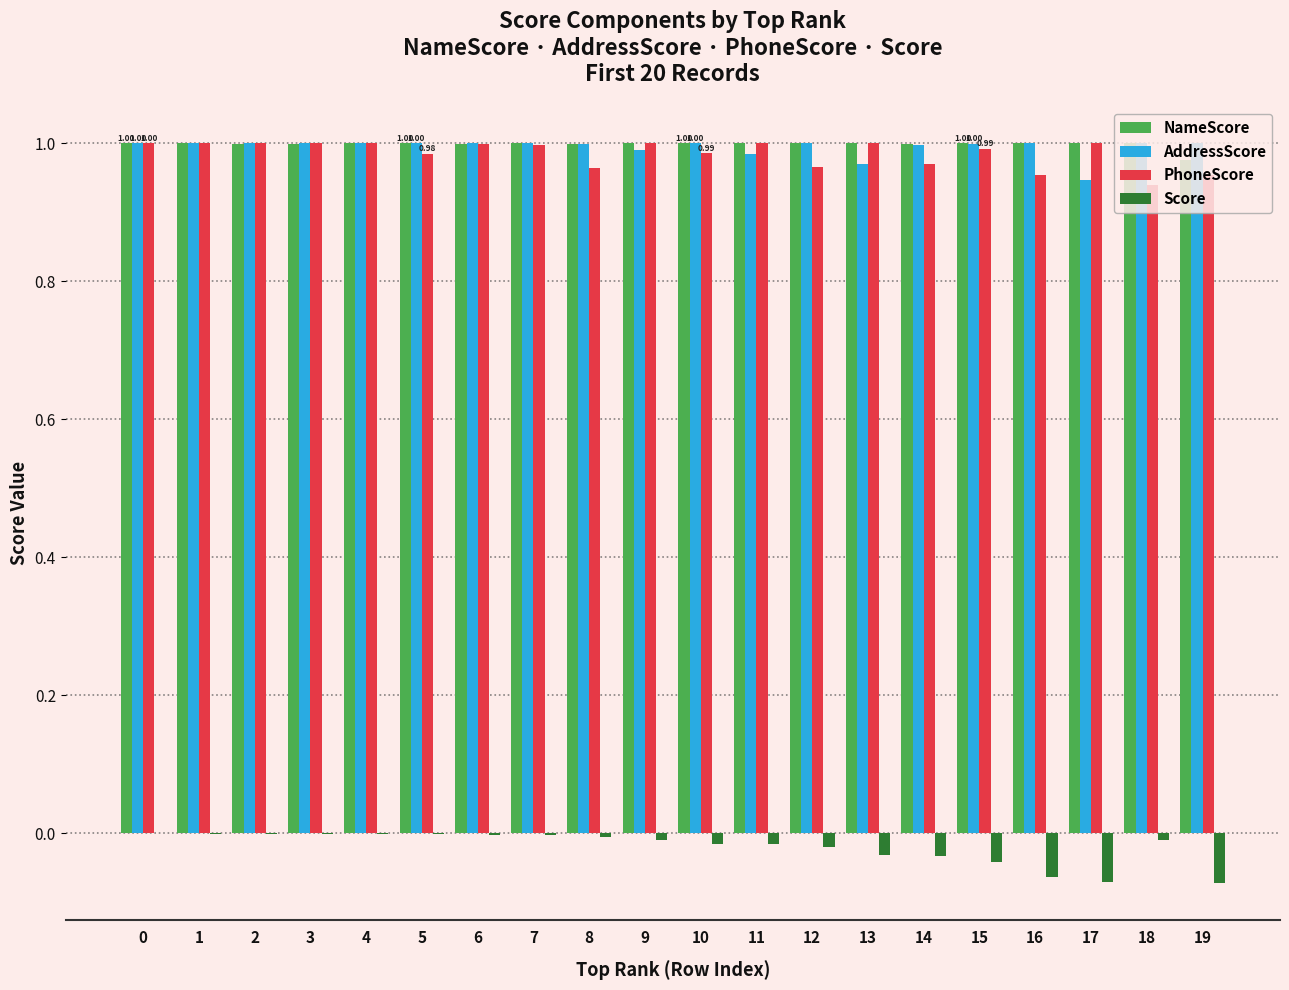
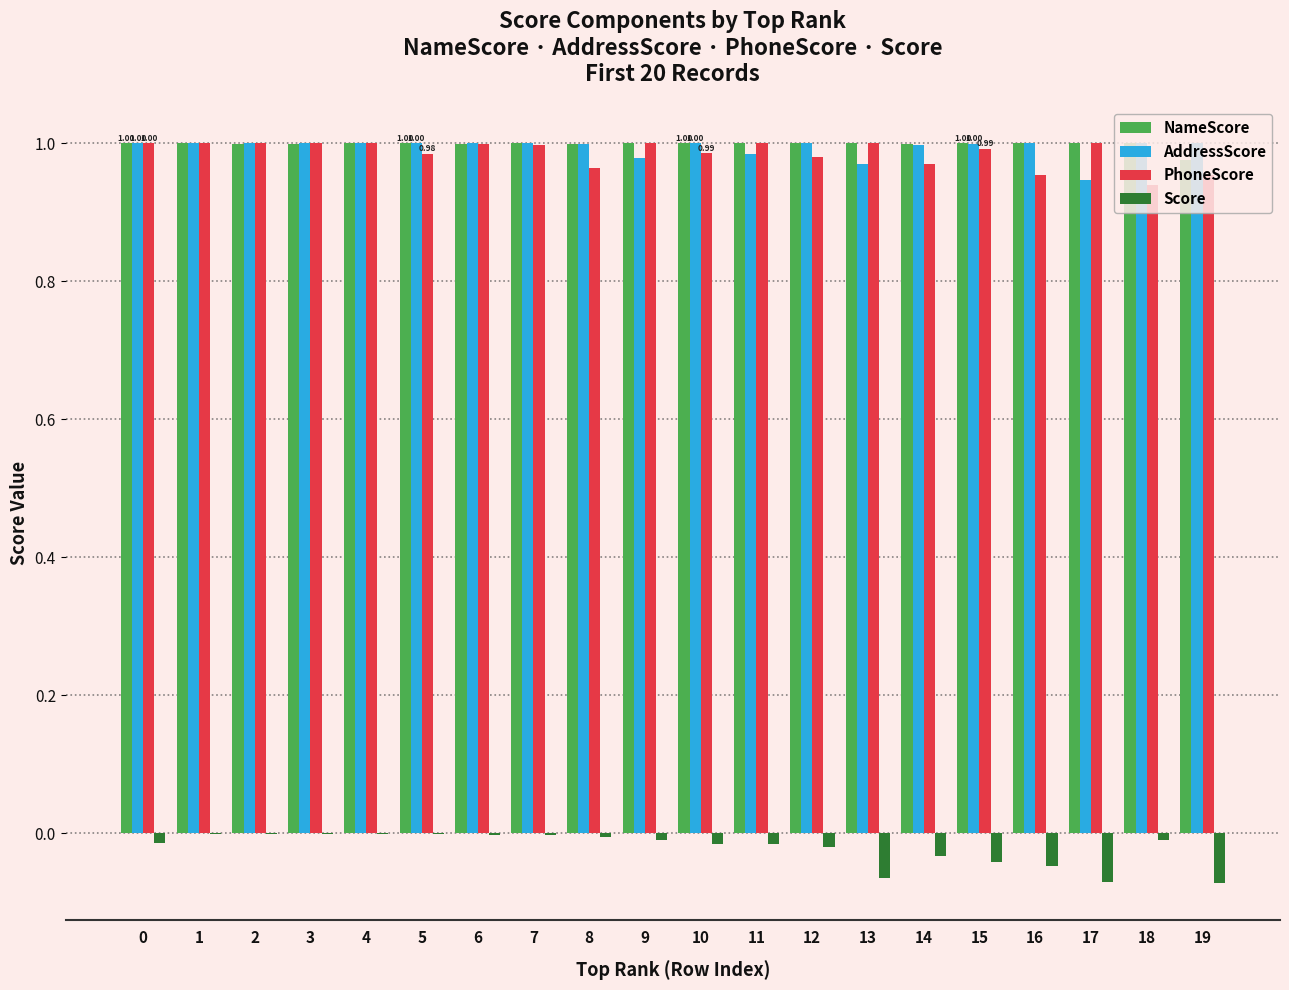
  {
    "NameScore": {
      "2": 1.00,
      "3": 1.00,
      "4": 1.00,
      "6": 1.00,
      "7": 1.00,
      "8": 1.00,
      "9": 1.00,
      "11": 1.00,
      "12": 1.00,
      "13": 1.00,
      "14": 1.00,
      "16": 1.00,
      "17": 1.00
    },
    "AddressScore": {
      "1": 1.00,
      "2": 1.00,
      "3": 1.00,
      "4": 1.00,
      "6": 1.00,
      "7": 1.00,
      "8": 1.00,
-     "9": 0.99,
+     "9": 0.98,
      "11": 0.98,
      "12": 1.00,
      "13": 0.97,
      "14": 1.00,
      "16": 1.00,
      "17": 0.95
    },
    "PhoneScore": {
      "1": 1.00,
      "2": 1.00,
      "3": 1.00,
      "6": 1.00,
      "7": 1.00,
      "8": 0.96,
      "11": 1.00,
-     "12": 0.96,
+     "12": 0.98,
      "13": 1.00,
      "14": 0.97,
      "16": 0.95,
      "17": 1.00
    },
    "Score": {
-     "0": 0.00,
+     "0": -0.01,
      "8": -0.01,
      "9": -0.01,
      "10": -0.02,
      "11": -0.02,
      "12": -0.02,
-     "13": -0.03,
+     "13": -0.06,
      "14": -0.03,
      "15": -0.04,
-     "16": -0.06,
+     "16": -0.05,
      "17": -0.07,
      "18": -0.01,
      "19": -0.07
    }
  }
